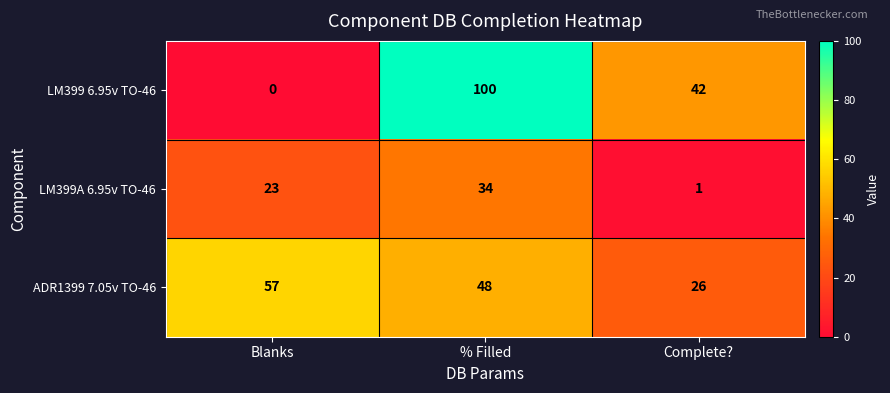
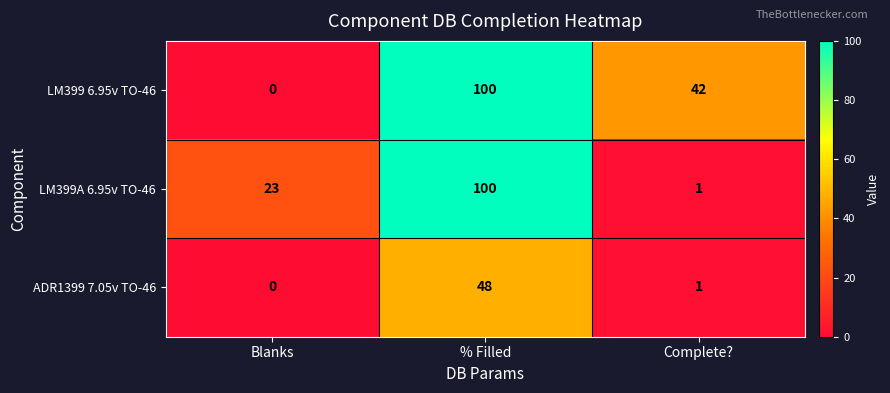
  {
    "LM399 6.95v TO-46": {
      "Blanks": 0,
      "% Filled": 100,
      "Complete?": 42
    },
    "LM399A 6.95v TO-46": {
      "Blanks": 23,
-     "% Filled": 34,
+     "% Filled": 100,
      "Complete?": 1
    },
    "ADR1399 7.05v TO-46": {
-     "Blanks": 57,
+     "Blanks": 0,
      "% Filled": 48,
-     "Complete?": 26
+     "Complete?": 1
    }
  }
